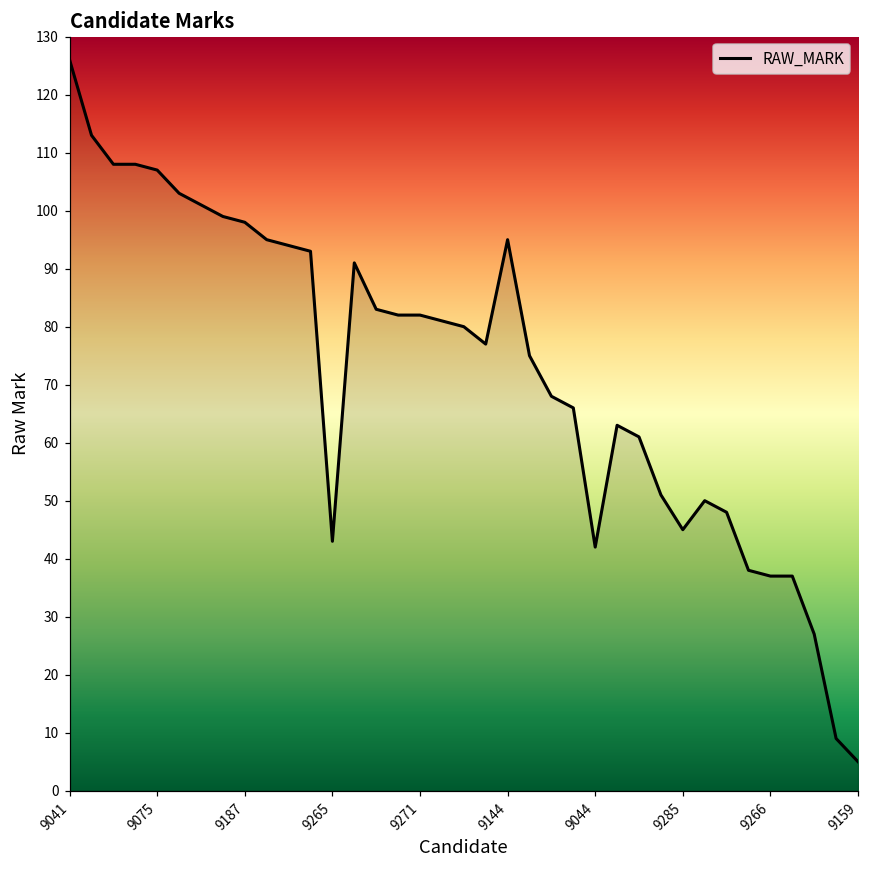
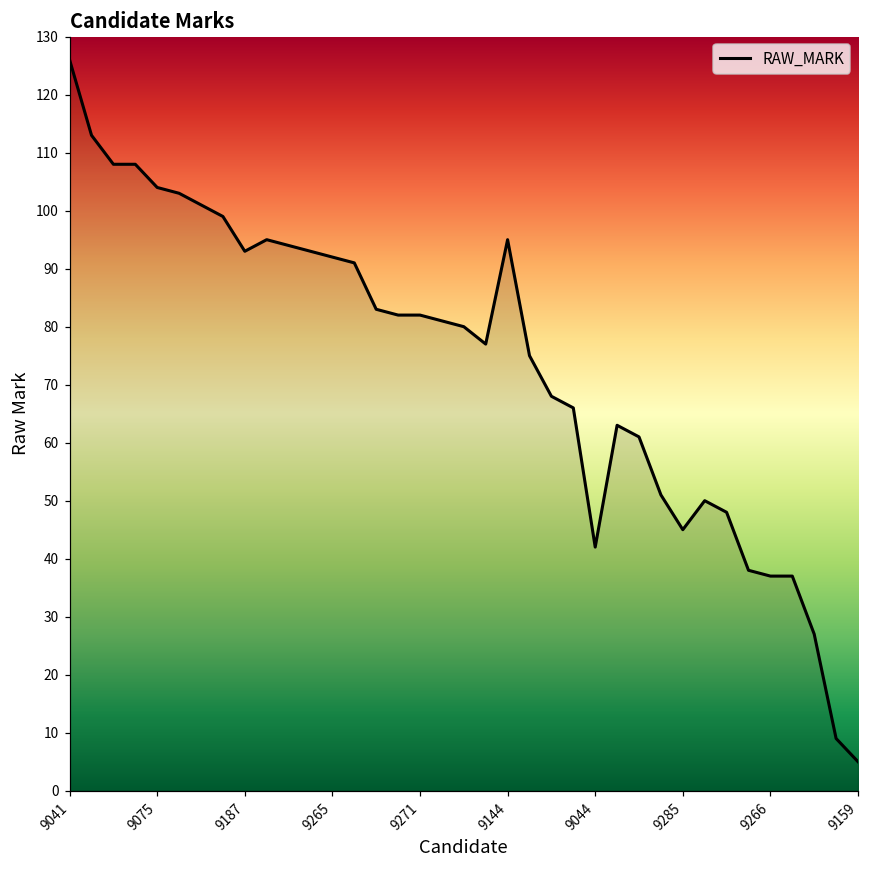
  {
    "9041": 126,
-   "9075": 107,
-   "9187": 98,
-   "9265": 43,
+   "9075": 104,
+   "9187": 93,
+   "9265": 92,
    "9271": 82,
    "9144": 95,
    "9044": 42,
    "9285": 45,
    "9266": 37,
    "9159": 5
  }
